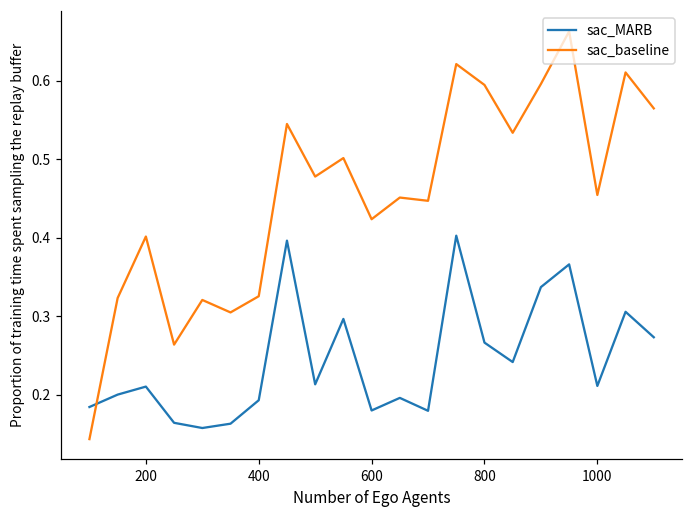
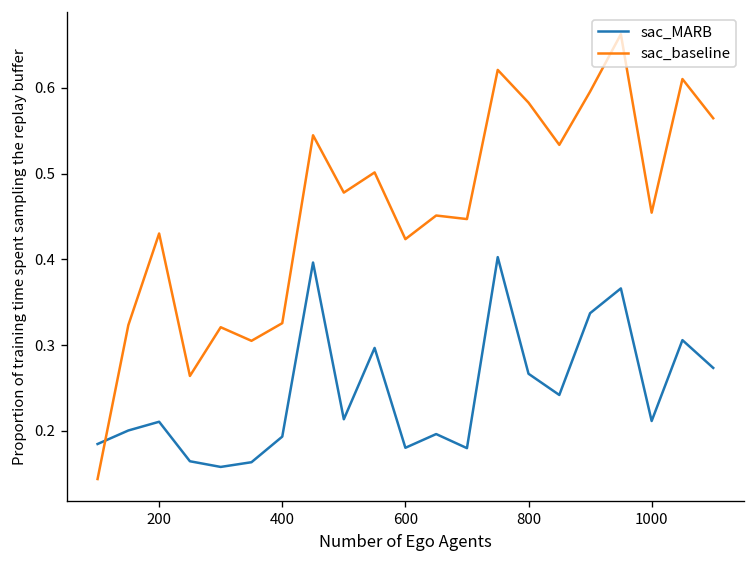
  {
    "sac_MARB": {
      "200": 0.21,
      "400": 0.19,
      "600": 0.18,
      "800": 0.27,
      "1000": 0.21
    },
    "sac_baseline": {
-     "200": 0.40,
+     "200": 0.43,
      "400": 0.33,
      "600": 0.42,
-     "800": 0.59,
+     "800": 0.58,
      "1000": 0.45
    }
  }
